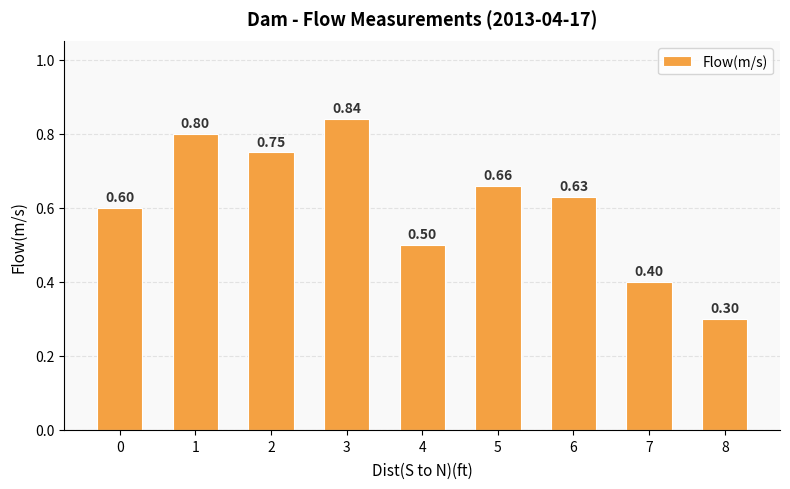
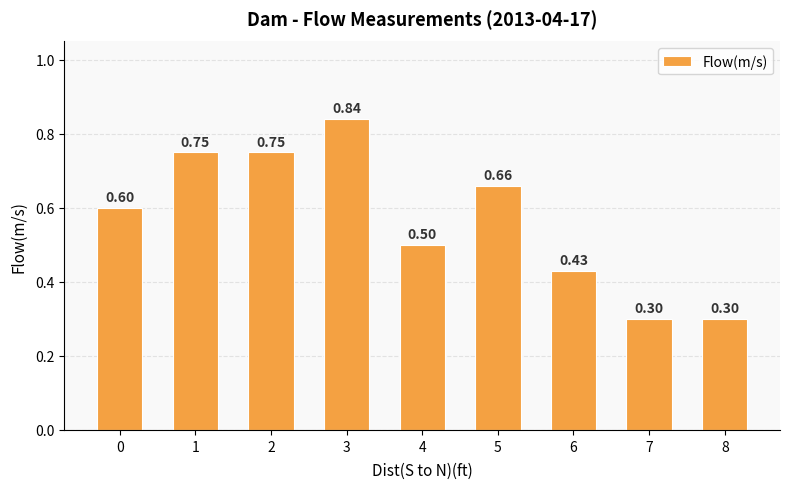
  {
    "0": 0.60,
-   "1": 0.80,
+   "1": 0.75,
    "2": 0.75,
    "3": 0.84,
    "4": 0.50,
    "5": 0.66,
-   "6": 0.63,
-   "7": 0.40,
+   "6": 0.43,
+   "7": 0.30,
    "8": 0.30
  }
